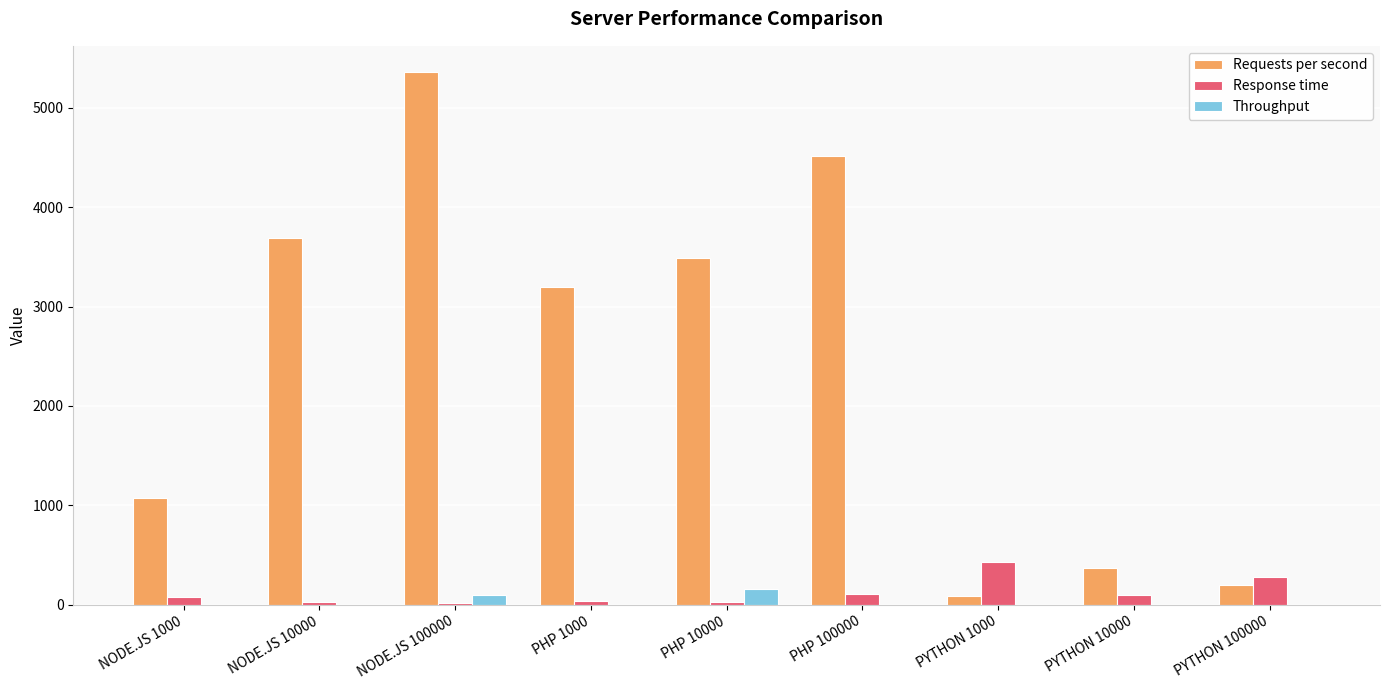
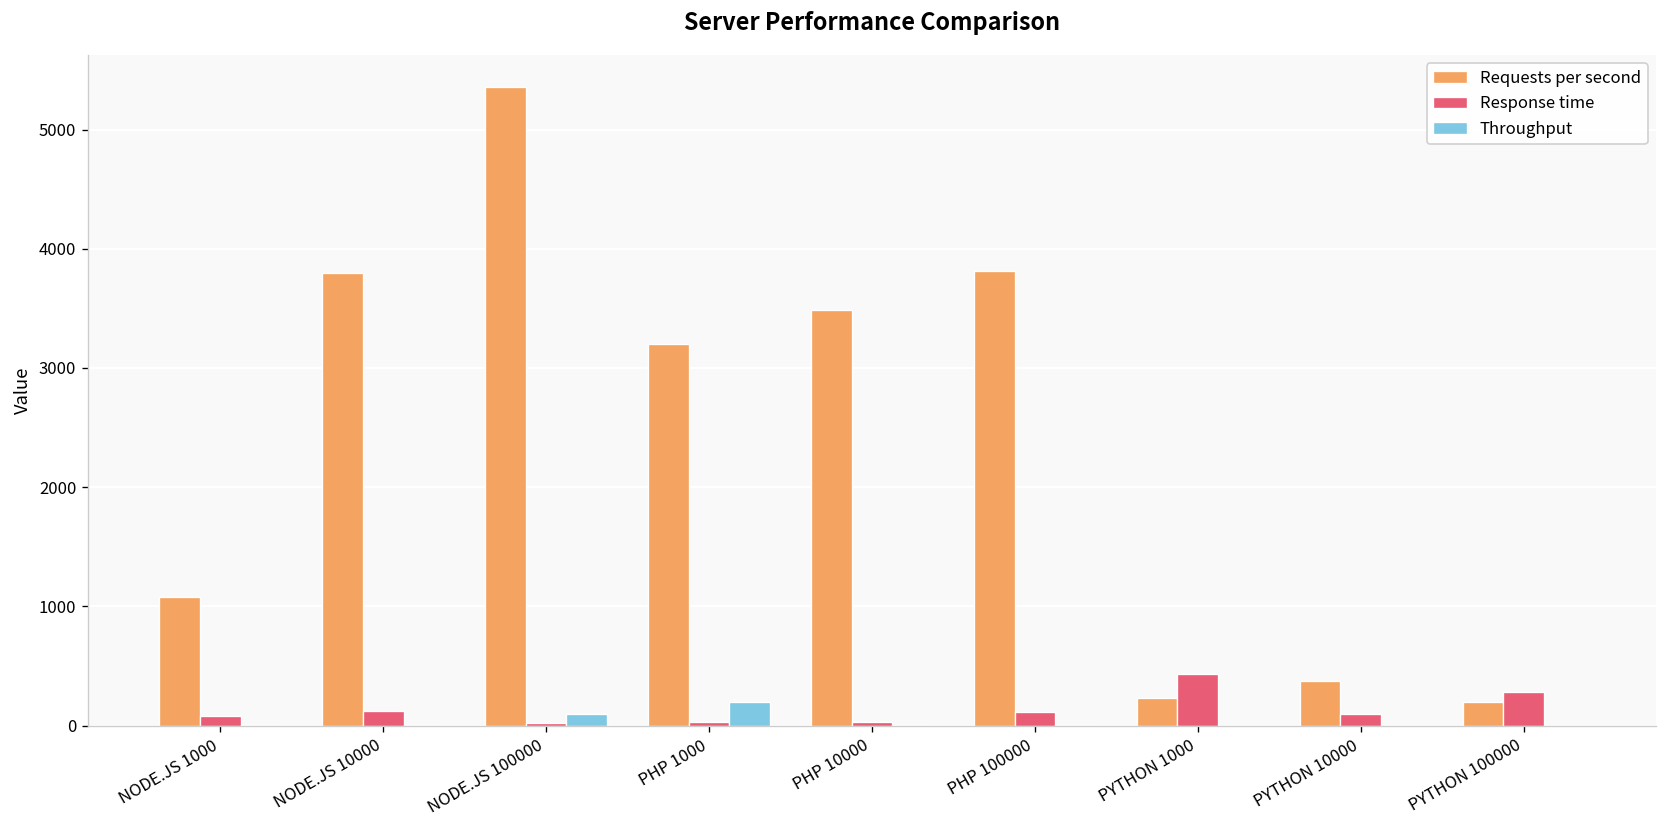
  {
    "Requests per second": {
      "NODE.JS 1000": 1100,
-     "NODE.JS 10000": 3700,
+     "NODE.JS 10000": 3800,
      "NODE.JS 100000": 5400,
      "PHP 1000": 3200,
      "PHP 10000": 3500,
-     "PHP 100000": 4500,
-     "PYTHON 1000": 100,
+     "PHP 100000": 3800,
+     "PYTHON 1000": 200,
      "PYTHON 10000": 400,
      "PYTHON 100000": 200
    },
    "Response time": {
      "NODE.JS 1000": 100,
-     "NODE.JS 10000": 0,
+     "NODE.JS 10000": 100,
      "PHP 1000": 0,
      "PHP 10000": 0,
      "PHP 100000": 100,
      "PYTHON 1000": 400,
      "PYTHON 10000": 100,
      "PYTHON 100000": 300
    },
    "Throughput": {
      "NODE.JS 100000": 100,
-     "PHP 1000": 0,
-     "PHP 10000": 200
+     "PHP 1000": 200,
+     "PHP 10000": 0
    }
  }
